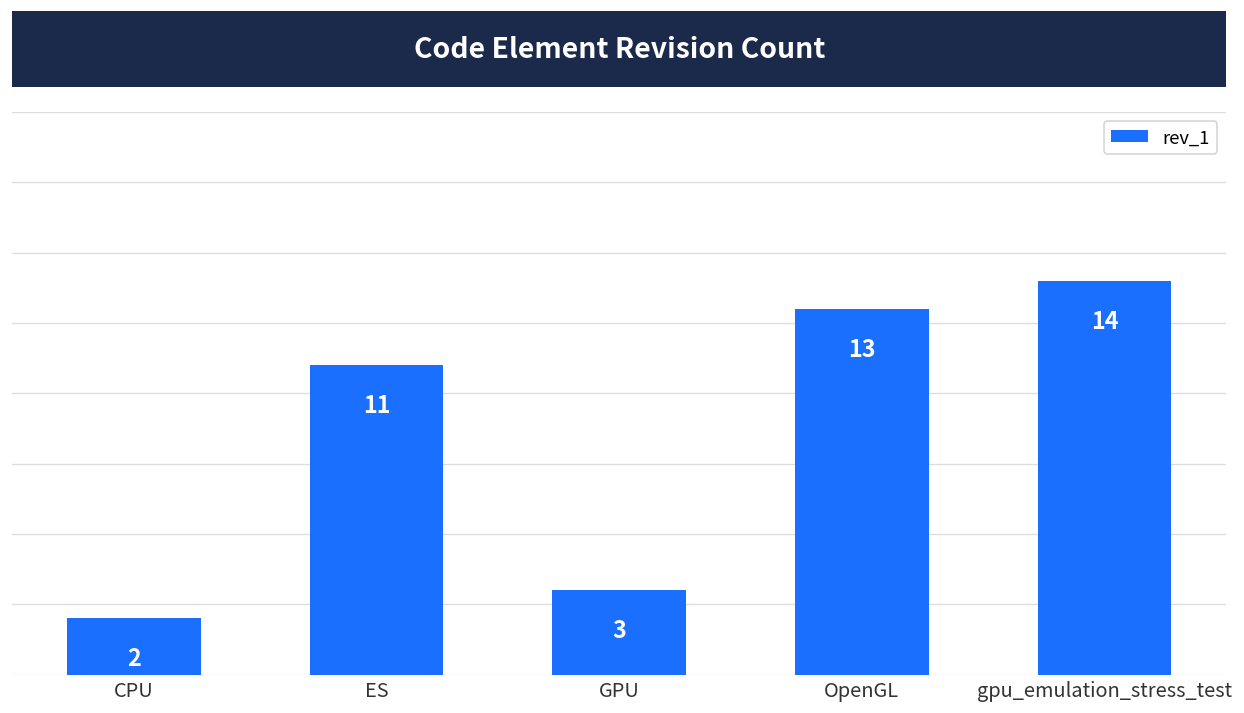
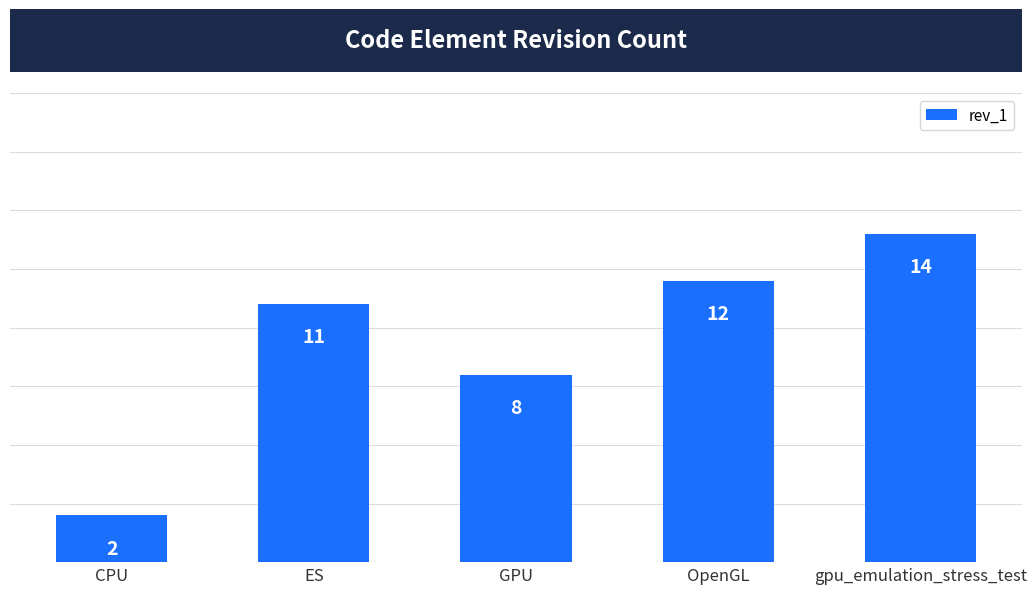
  {
    "CPU": 2,
    "ES": 11,
-   "GPU": 3,
-   "OpenGL": 13,
+   "GPU": 8,
+   "OpenGL": 12,
    "gpu_emulation_stress_test": 14
  }
